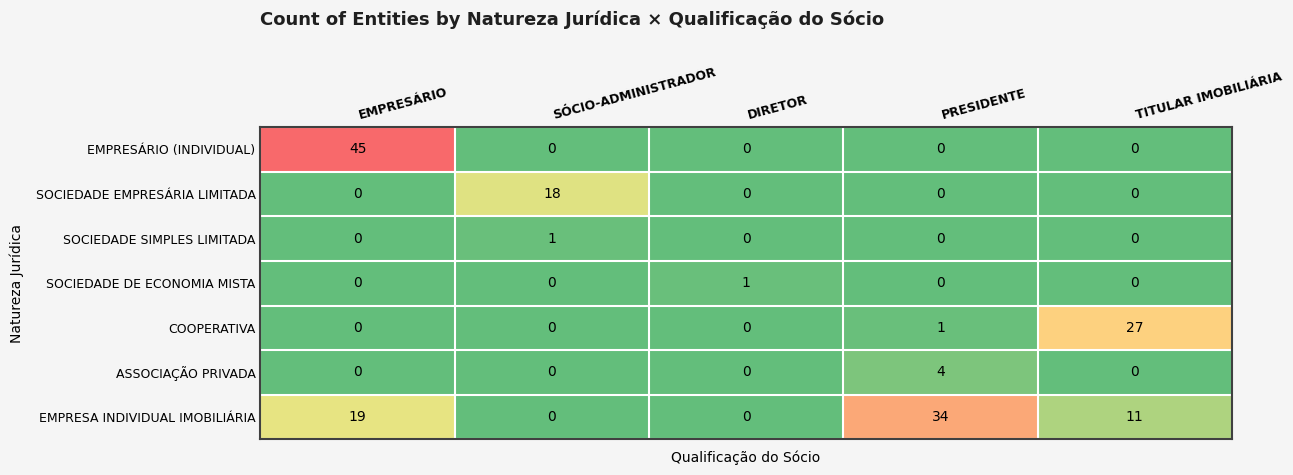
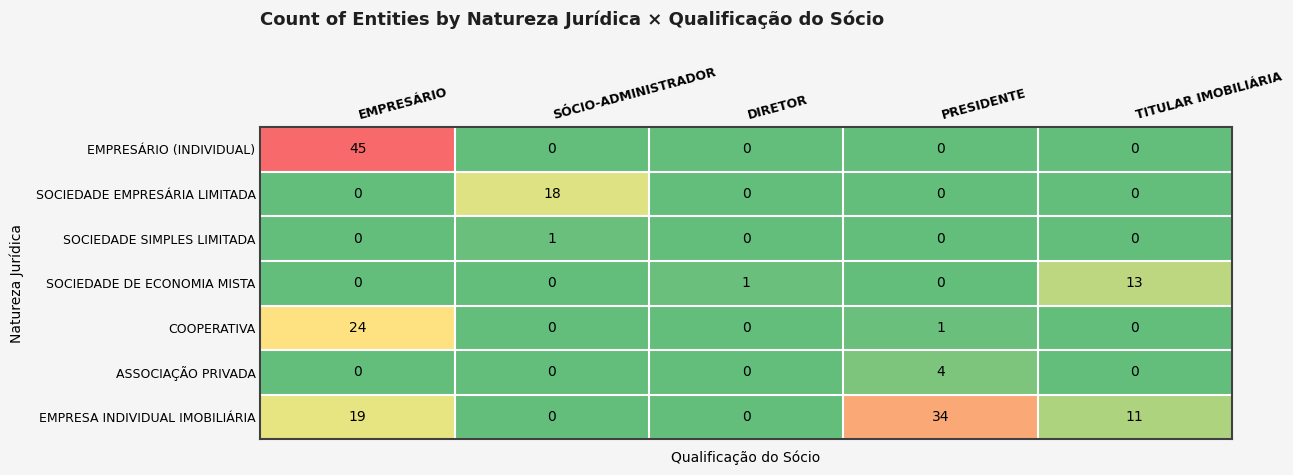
  {
    "EMPRESÁRIO (INDIVIDUAL)": {
      "EMPRESÁRIO": 45,
      "SÓCIO-ADMINISTRADOR": 0,
      "DIRETOR": 0,
      "PRESIDENTE": 0,
      "TITULAR IMOBILIÁRIA": 0
    },
    "SOCIEDADE EMPRESÁRIA LIMITADA": {
      "EMPRESÁRIO": 0,
      "SÓCIO-ADMINISTRADOR": 18,
      "DIRETOR": 0,
      "PRESIDENTE": 0,
      "TITULAR IMOBILIÁRIA": 0
    },
    "SOCIEDADE SIMPLES LIMITADA": {
      "EMPRESÁRIO": 0,
      "SÓCIO-ADMINISTRADOR": 1,
      "DIRETOR": 0,
      "PRESIDENTE": 0,
      "TITULAR IMOBILIÁRIA": 0
    },
    "SOCIEDADE DE ECONOMIA MISTA": {
      "EMPRESÁRIO": 0,
      "SÓCIO-ADMINISTRADOR": 0,
      "DIRETOR": 1,
      "PRESIDENTE": 0,
-     "TITULAR IMOBILIÁRIA": 0
+     "TITULAR IMOBILIÁRIA": 13
    },
    "COOPERATIVA": {
-     "EMPRESÁRIO": 0,
+     "EMPRESÁRIO": 24,
      "SÓCIO-ADMINISTRADOR": 0,
      "DIRETOR": 0,
      "PRESIDENTE": 1,
-     "TITULAR IMOBILIÁRIA": 27
+     "TITULAR IMOBILIÁRIA": 0
    },
    "ASSOCIAÇÃO PRIVADA": {
      "EMPRESÁRIO": 0,
      "SÓCIO-ADMINISTRADOR": 0,
      "DIRETOR": 0,
      "PRESIDENTE": 4,
      "TITULAR IMOBILIÁRIA": 0
    },
    "EMPRESA INDIVIDUAL IMOBILIÁRIA": {
      "EMPRESÁRIO": 19,
      "SÓCIO-ADMINISTRADOR": 0,
      "DIRETOR": 0,
      "PRESIDENTE": 34,
      "TITULAR IMOBILIÁRIA": 11
    }
  }
